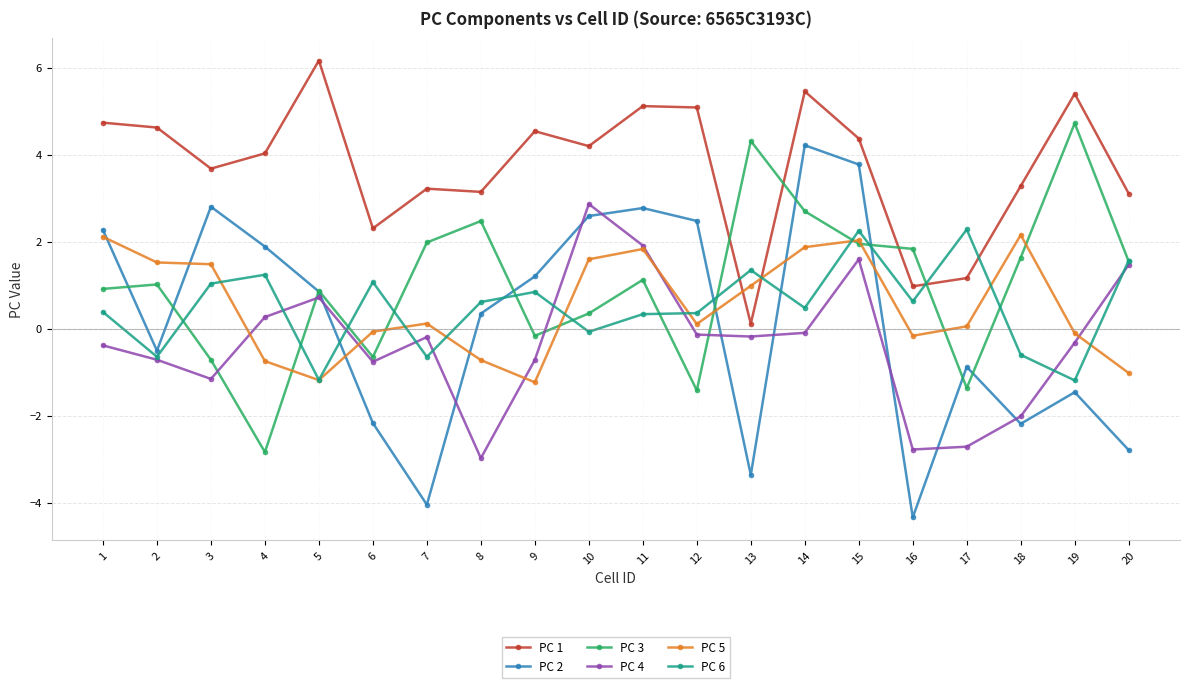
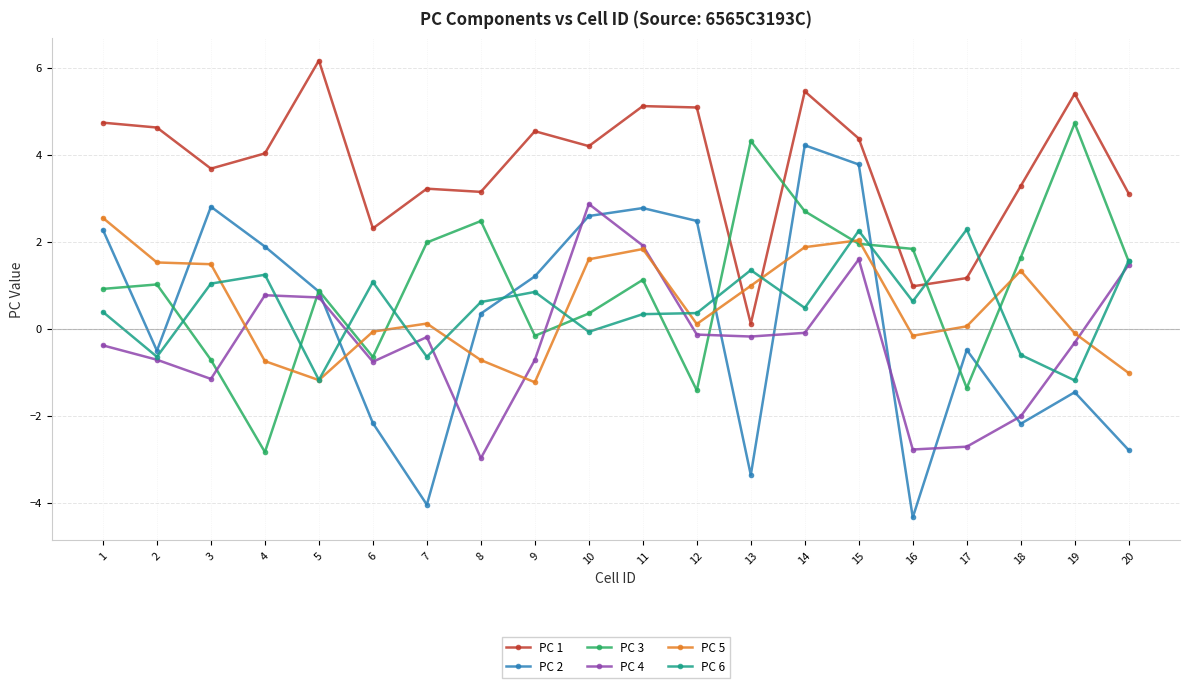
  {
    "PC 1": {
      "1": 4.7,
      "2": 4.6,
      "3": 3.7,
      "4": 4.0,
      "5": 6.2,
      "6": 2.3,
      "7": 3.2,
      "8": 3.1,
      "9": 4.5,
      "10": 4.2,
      "11": 5.1,
      "12": 5.1,
      "13": 0.1,
      "14": 5.5,
      "15": 4.4,
      "16": 1.0,
      "17": 1.2,
      "18": 3.3,
      "19": 5.4,
      "20": 3.1
    },
    "PC 2": {
      "1": 2.3,
      "2": -0.5,
      "3": 2.8,
      "4": 1.9,
      "6": -2.2,
      "7": -4.1,
      "8": 0.3,
      "9": 1.2,
      "10": 2.6,
      "11": 2.8,
      "12": 2.5,
      "13": -3.4,
      "14": 4.2,
      "15": 3.8,
      "16": -4.3,
-     "17": -0.9,
+     "17": -0.5,
      "18": -2.2,
      "19": -1.5,
      "20": -2.8
    },
    "PC 4": {
      "1": -0.4,
      "2": -0.7,
      "3": -1.2,
-     "4": 0.3,
+     "4": 0.8,
      "5": 0.7,
      "6": -0.8,
      "7": -0.2,
      "8": -3.0,
      "9": -0.7,
      "10": 2.9,
      "11": 1.9,
      "12": -0.1,
      "13": -0.2,
      "14": -0.1,
      "15": 1.6,
      "16": -2.8,
      "17": -2.7,
      "18": -2.0,
      "19": -0.3,
      "20": 1.5
    },
    "PC 5": {
-     "1": 2.1,
+     "1": 2.5,
      "2": 1.5,
      "3": 1.5,
      "4": -0.7,
      "6": -0.1,
      "7": 0.1,
      "8": -0.7,
      "9": -1.2,
      "10": 1.6,
      "11": 1.8,
      "12": 0.1,
      "13": 1.0,
      "14": 1.9,
      "15": 2.0,
      "16": -0.2,
      "17": 0.1,
-     "18": 2.2,
+     "18": 1.3,
      "19": -0.1,
      "20": -1.0
    }
  }
